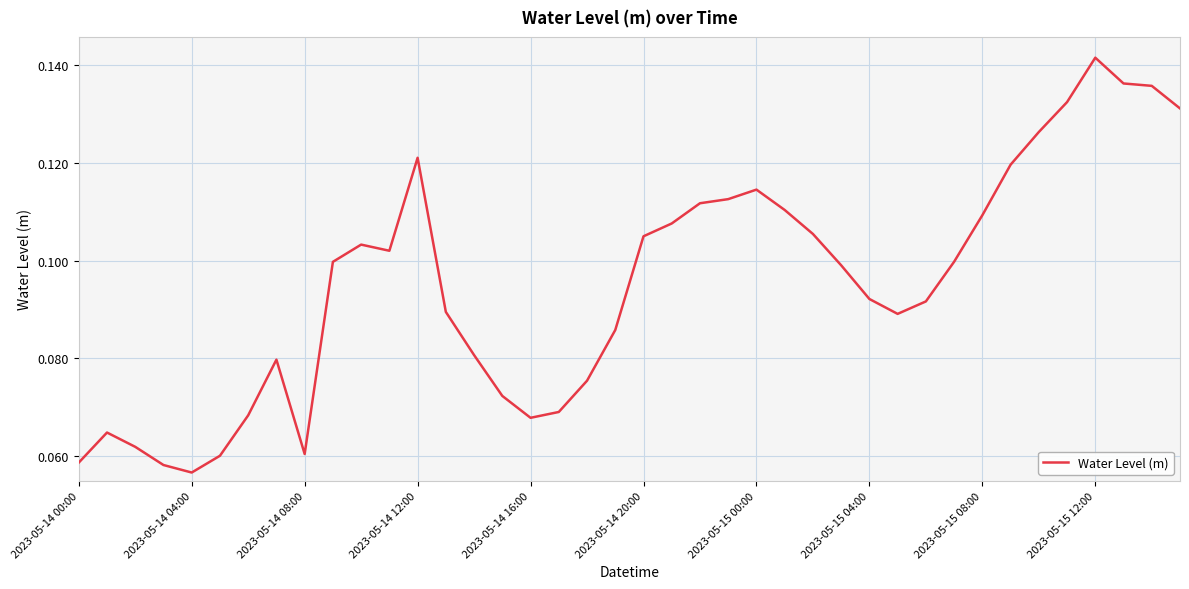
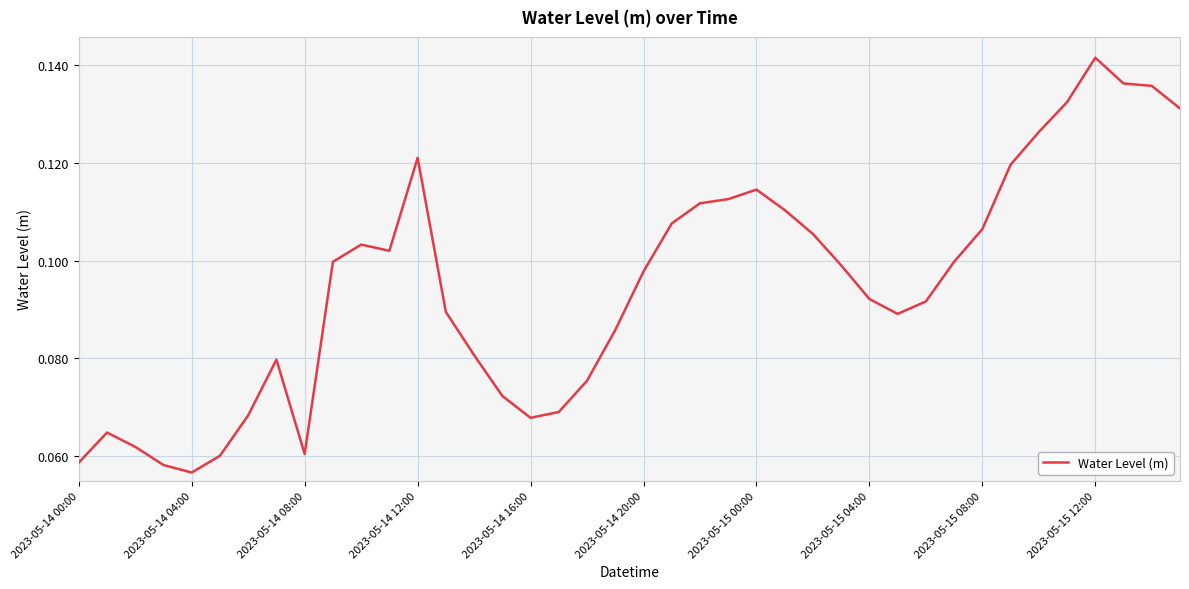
  {
    "2023-05-14 00:00": 0.059,
    "2023-05-14 04:00": 0.057,
    "2023-05-14 08:00": 0.060,
    "2023-05-14 12:00": 0.121,
    "2023-05-14 16:00": 0.068,
-   "2023-05-14 20:00": 0.105,
+   "2023-05-14 20:00": 0.098,
    "2023-05-15 00:00": 0.114,
    "2023-05-15 04:00": 0.092,
-   "2023-05-15 08:00": 0.109,
+   "2023-05-15 08:00": 0.106,
    "2023-05-15 12:00": 0.141
  }
